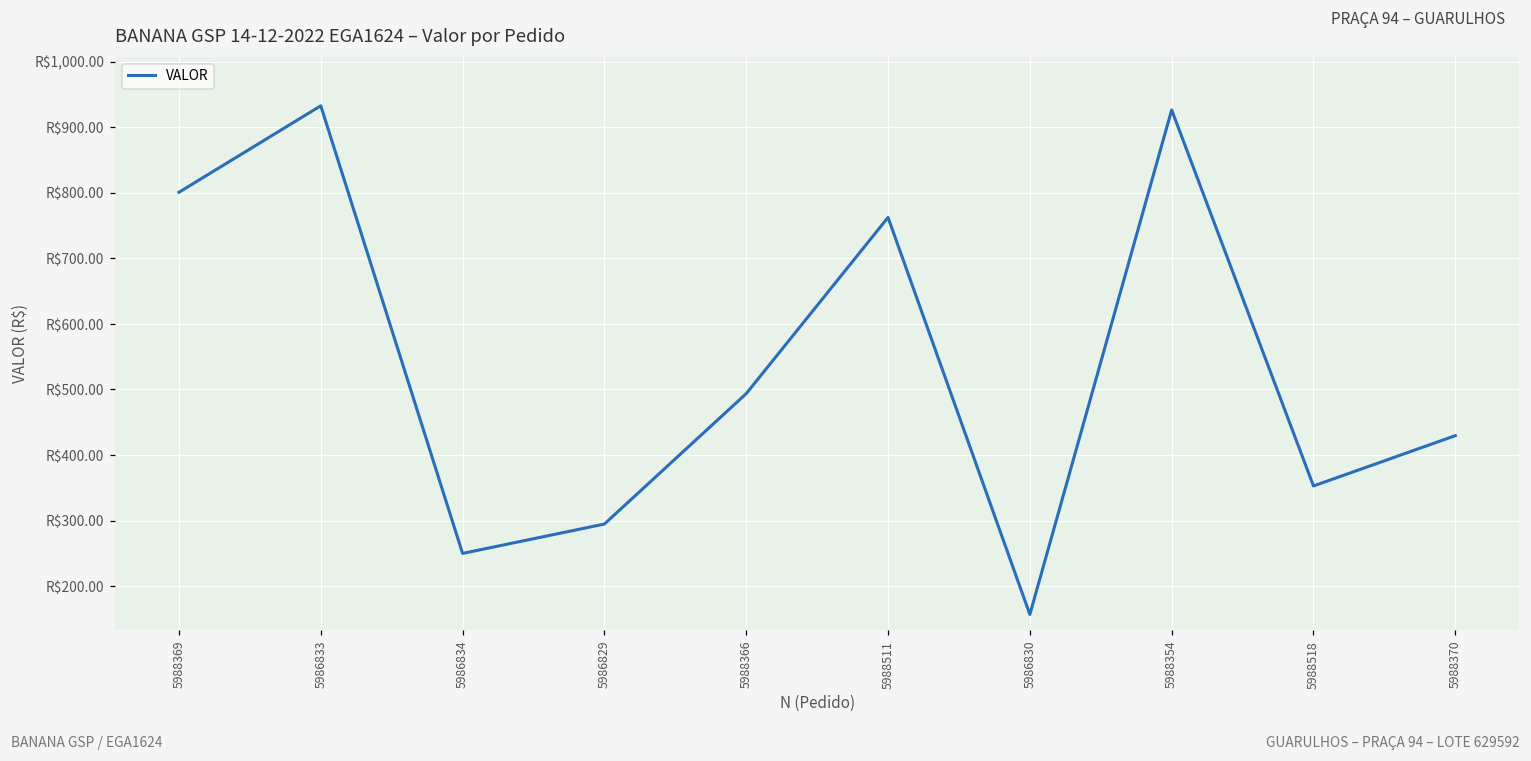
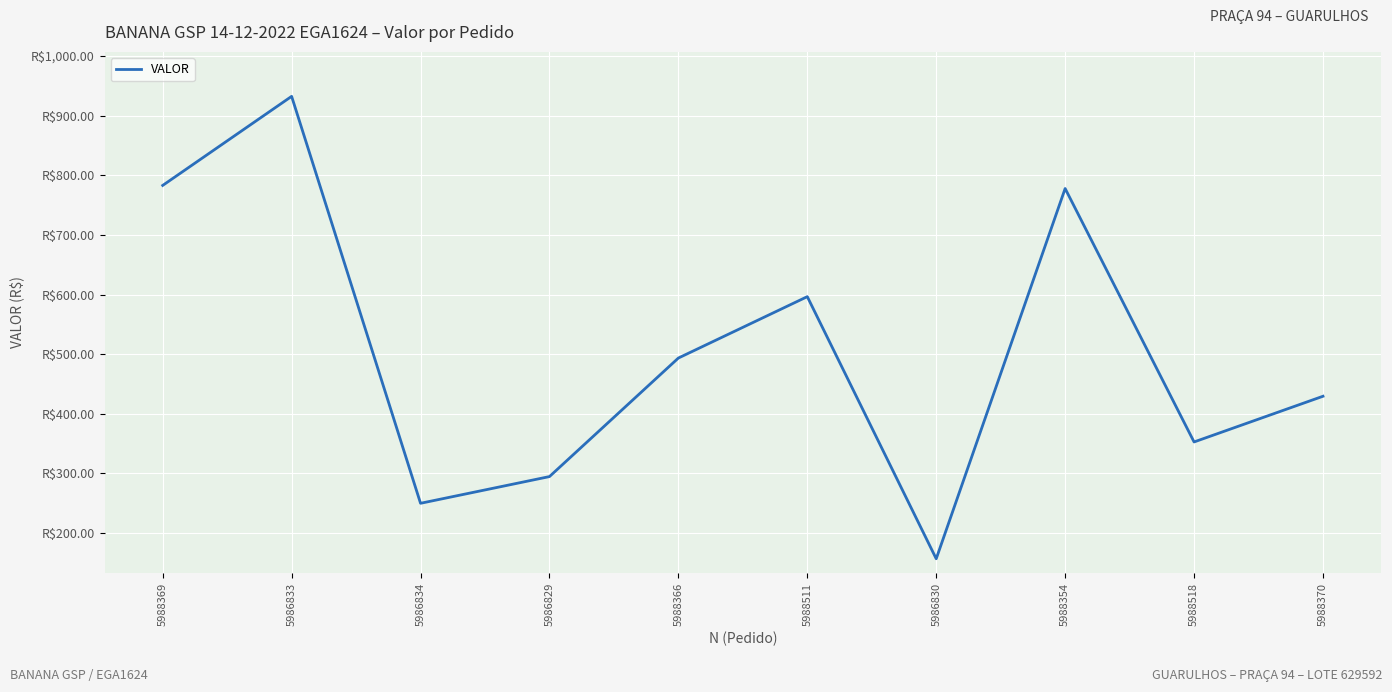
  {
-   "5988369": "R$800",
+   "5988369": "R$780",
    "5986833": "R$930",
    "5986834": "R$250",
    "5986829": "R$290",
    "5988366": "R$490",
-   "5988511": "R$760",
+   "5988511": "R$600",
    "5986830": "R$160",
-   "5988354": "R$930",
+   "5988354": "R$780",
    "5988518": "R$350",
    "5988370": "R$430"
  }
